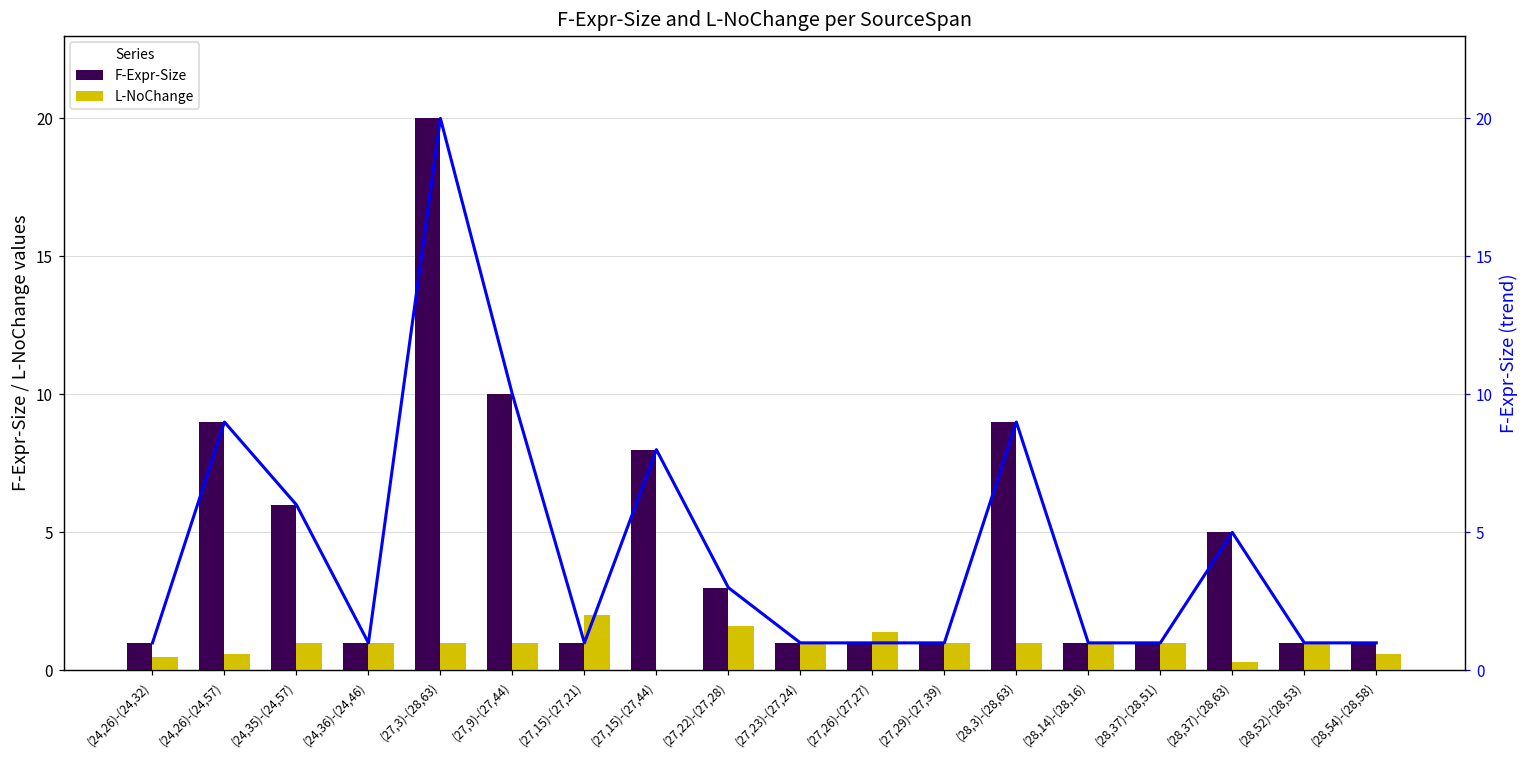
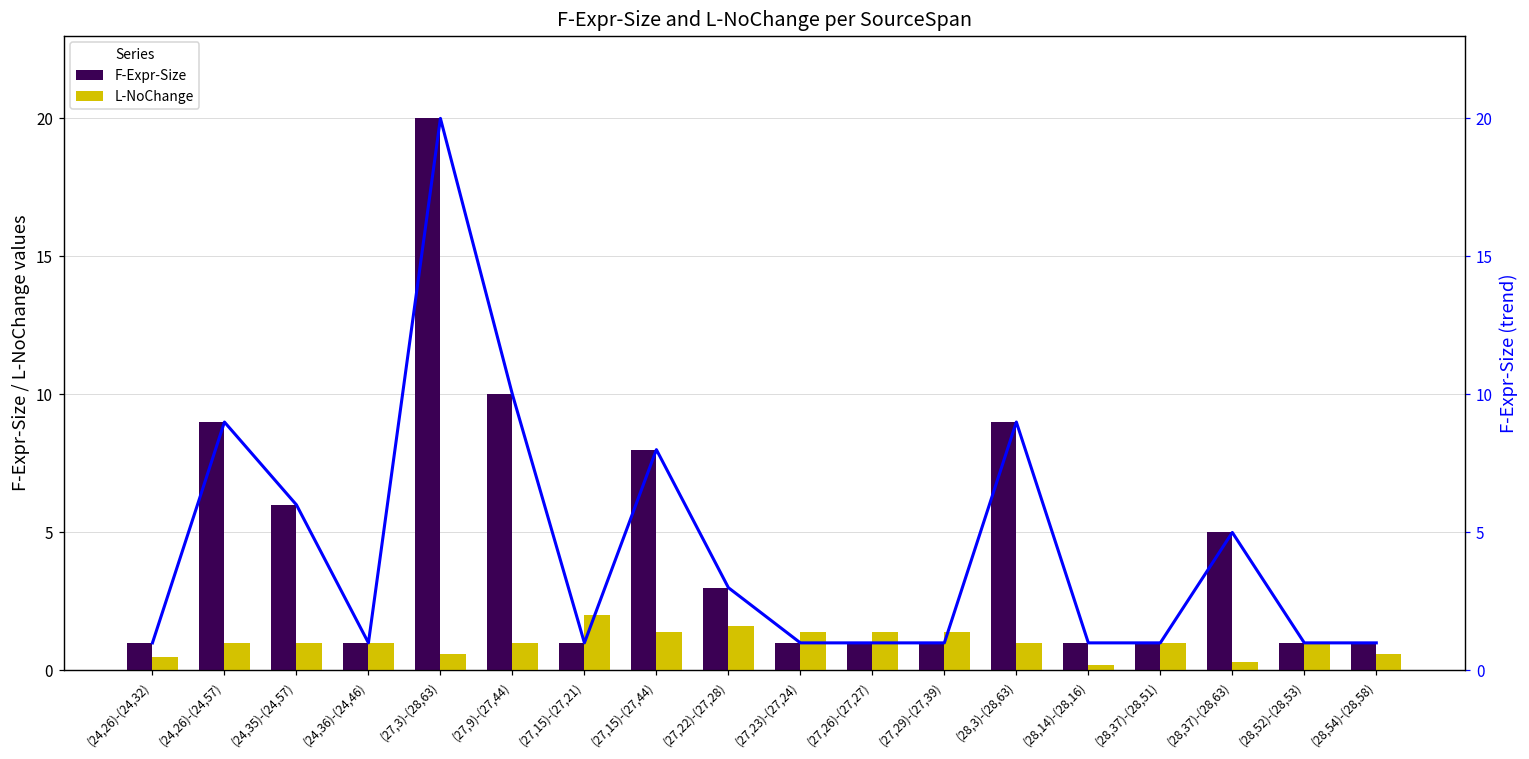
  {
    "F-Expr-Size": {
      "(24,26)-(24,32)": 1.0,
      "(24,26)-(24,57)": 9.0,
      "(24,35)-(24,57)": 6.0,
      "(24,36)-(24,46)": 1.0,
      "(27,3)-(28,63)": 20.0,
      "(27,9)-(27,44)": 10.0,
      "(27,15)-(27,21)": 1.0,
      "(27,15)-(27,44)": 8.0,
      "(27,22)-(27,28)": 3.0,
      "(27,23)-(27,24)": 1.0,
      "(27,26)-(27,27)": 1.0,
      "(27,29)-(27,39)": 1.0,
      "(28,3)-(28,63)": 9.0,
      "(28,14)-(28,16)": 1.0,
      "(28,37)-(28,51)": 1.0,
      "(28,37)-(28,63)": 5.0,
      "(28,52)-(28,53)": 1.0,
      "(28,54)-(28,58)": 1.0
    },
    "L-NoChange": {
      "(24,26)-(24,32)": 0.5,
-     "(24,26)-(24,57)": 0.6,
+     "(24,26)-(24,57)": 1.0,
      "(24,35)-(24,57)": 1.0,
      "(24,36)-(24,46)": 1.0,
-     "(27,3)-(28,63)": 1.0,
+     "(27,3)-(28,63)": 0.6,
      "(27,9)-(27,44)": 1.0,
      "(27,15)-(27,21)": 2.0,
-     "(27,15)-(27,44)": 0.0,
+     "(27,15)-(27,44)": 1.4,
      "(27,22)-(27,28)": 1.6,
-     "(27,23)-(27,24)": 1.0,
+     "(27,23)-(27,24)": 1.4,
      "(27,26)-(27,27)": 1.4,
-     "(27,29)-(27,39)": 1.0,
+     "(27,29)-(27,39)": 1.4,
      "(28,3)-(28,63)": 1.0,
-     "(28,14)-(28,16)": 1.0,
+     "(28,14)-(28,16)": 0.2,
      "(28,37)-(28,51)": 1.0,
      "(28,37)-(28,63)": 0.3,
      "(28,52)-(28,53)": 1.0,
      "(28,54)-(28,58)": 0.6
    }
  }
